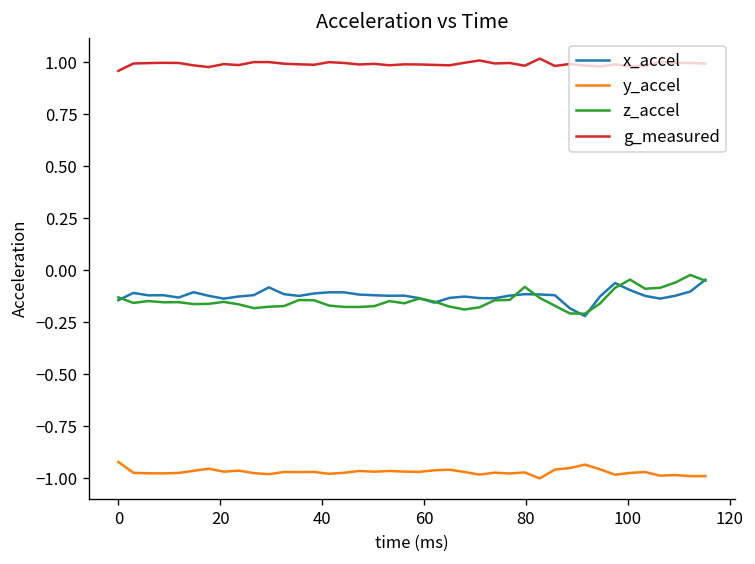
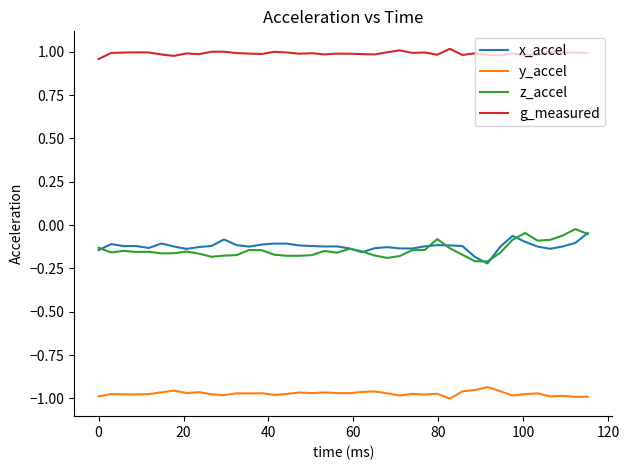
  {
    "y_accel": {
-     "0": -0.92
+     "0": -0.99
    },
    "g_measured": {
      "0": 0.96
    }
  }
